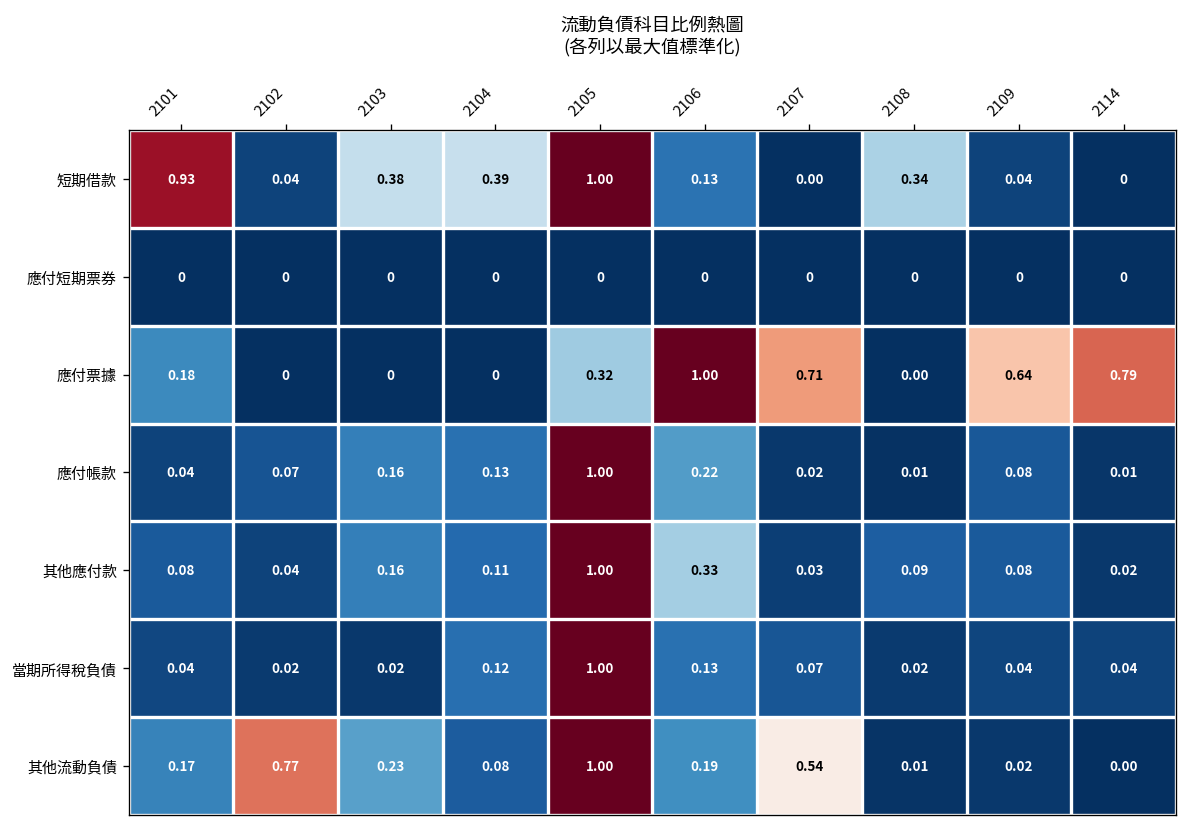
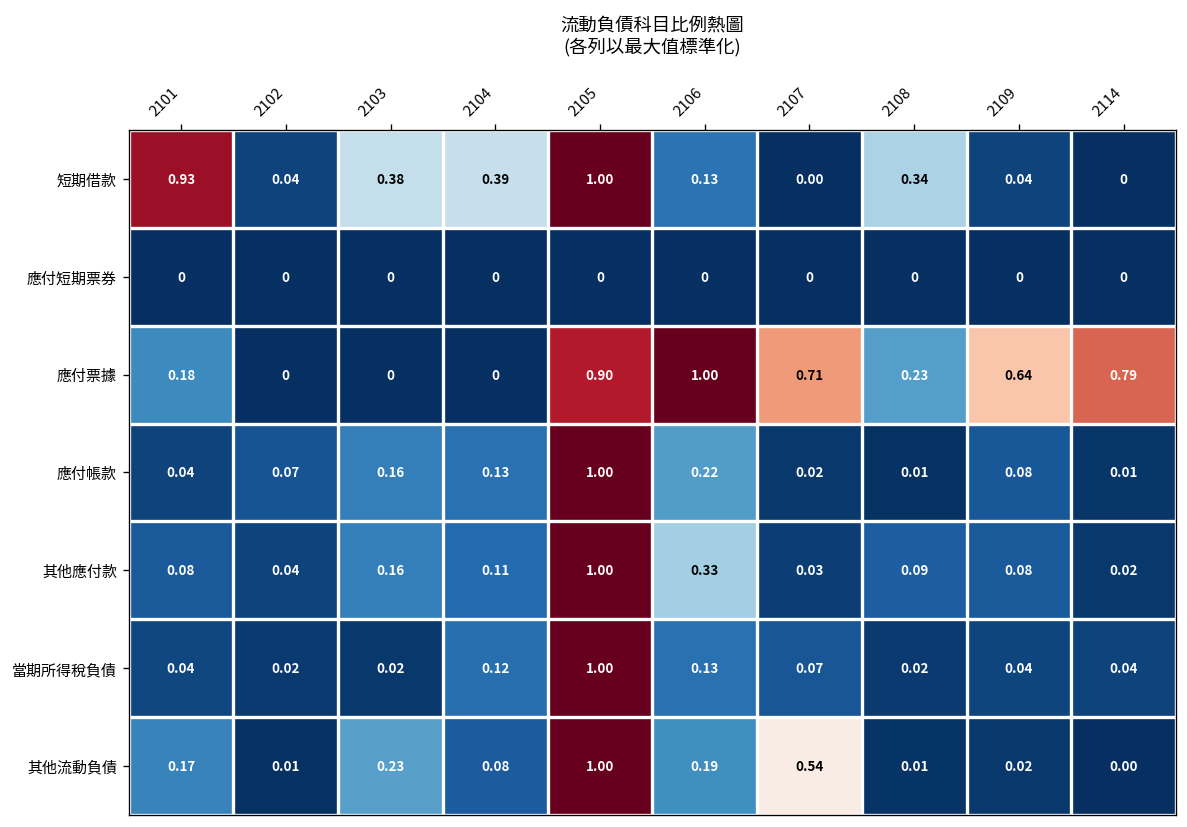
  {
    "短期借款": {
      "2101": 0.93,
      "2102": 0.04,
      "2103": 0.38,
      "2104": 0.39,
      "2105": 1.00,
      "2106": 0.13,
      "2107": 0.00,
      "2108": 0.34,
      "2109": 0.04,
      "2114": 0
    },
    "應付短期票券": {
      "2101": 0,
      "2102": 0,
      "2103": 0,
      "2104": 0,
      "2105": 0,
      "2106": 0,
      "2107": 0,
      "2108": 0,
      "2109": 0,
      "2114": 0
    },
    "應付票據": {
      "2101": 0.18,
      "2102": 0,
      "2103": 0,
      "2104": 0,
-     "2105": 0.32,
+     "2105": 0.90,
      "2106": 1.00,
      "2107": 0.71,
-     "2108": 0.00,
+     "2108": 0.23,
      "2109": 0.64,
      "2114": 0.79
    },
    "應付帳款": {
      "2101": 0.04,
      "2102": 0.07,
      "2103": 0.16,
      "2104": 0.13,
      "2105": 1.00,
      "2106": 0.22,
      "2107": 0.02,
      "2108": 0.01,
      "2109": 0.08,
      "2114": 0.01
    },
    "其他應付款": {
      "2101": 0.08,
      "2102": 0.04,
      "2103": 0.16,
      "2104": 0.11,
      "2105": 1.00,
      "2106": 0.33,
      "2107": 0.03,
      "2108": 0.09,
      "2109": 0.08,
      "2114": 0.02
    },
    "當期所得稅負債": {
      "2101": 0.04,
      "2102": 0.02,
      "2103": 0.02,
      "2104": 0.12,
      "2105": 1.00,
      "2106": 0.13,
      "2107": 0.07,
      "2108": 0.02,
      "2109": 0.04,
      "2114": 0.04
    },
    "其他流動負債": {
      "2101": 0.17,
-     "2102": 0.77,
+     "2102": 0.01,
      "2103": 0.23,
      "2104": 0.08,
      "2105": 1.00,
      "2106": 0.19,
      "2107": 0.54,
      "2108": 0.01,
      "2109": 0.02,
      "2114": 0.00
    }
  }
